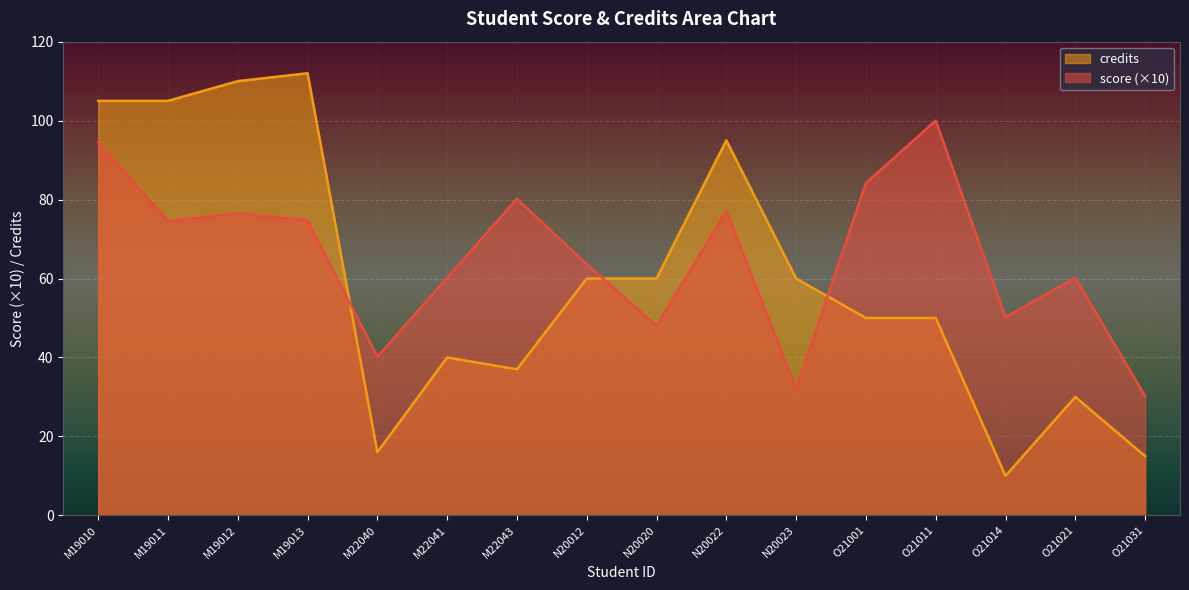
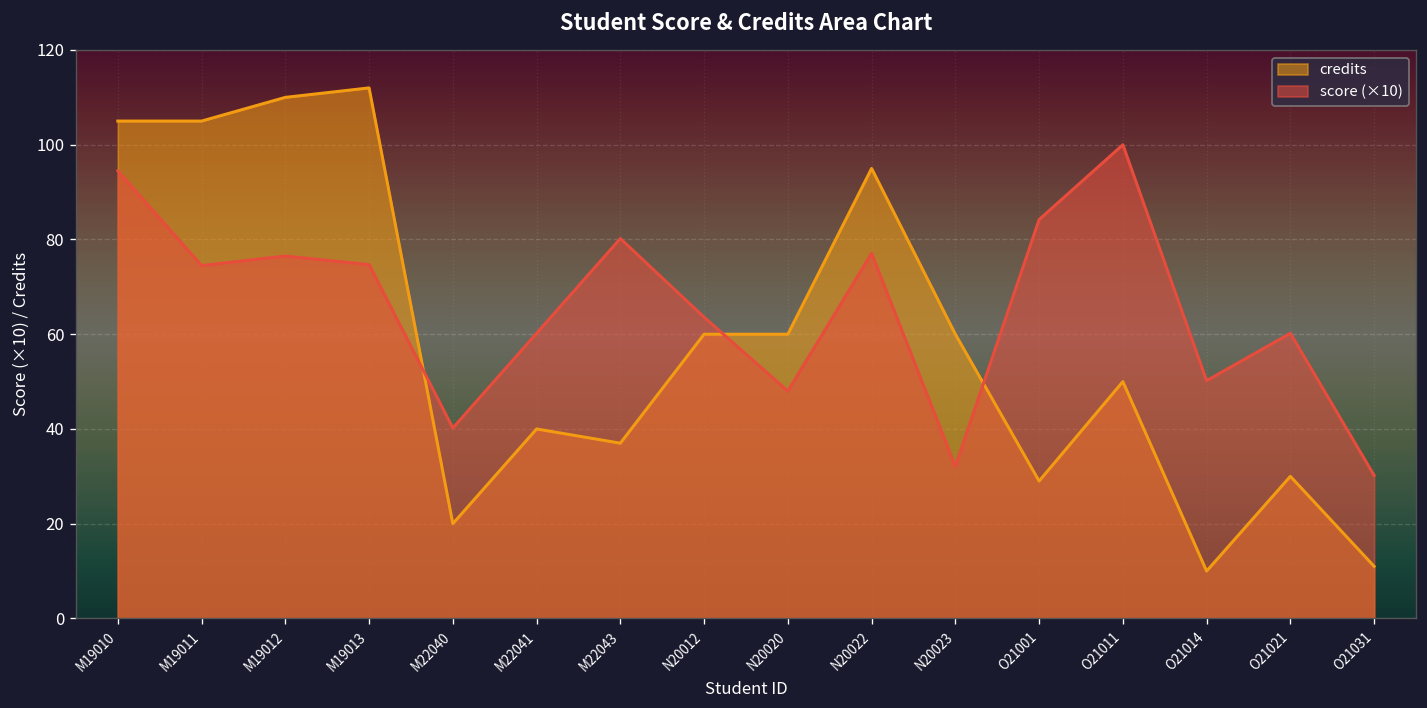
  {
    "credits": {
      "M19010": 105,
      "M19011": 105,
      "M19012": 110,
      "M19013": 112,
-     "M22040": 16,
+     "M22040": 20,
      "M22041": 40,
      "M22043": 37,
      "N20012": 60,
      "N20020": 60,
      "N20022": 95,
      "N20023": 60,
-     "O21001": 50,
+     "O21001": 29,
      "O21011": 50,
      "O21014": 10,
      "O21021": 30,
-     "O21031": 15
+     "O21031": 11
    },
    "score (×10)": {
      "M19010": 95,
      "M19011": 75,
      "M19012": 77,
      "M19013": 75,
      "M22040": 40,
      "M22041": 60,
      "M22043": 80,
      "N20012": 64,
      "N20020": 48,
      "N20022": 77,
      "N20023": 32,
      "O21001": 84,
      "O21011": 100,
      "O21014": 50,
      "O21021": 60,
      "O21031": 30
    }
  }
